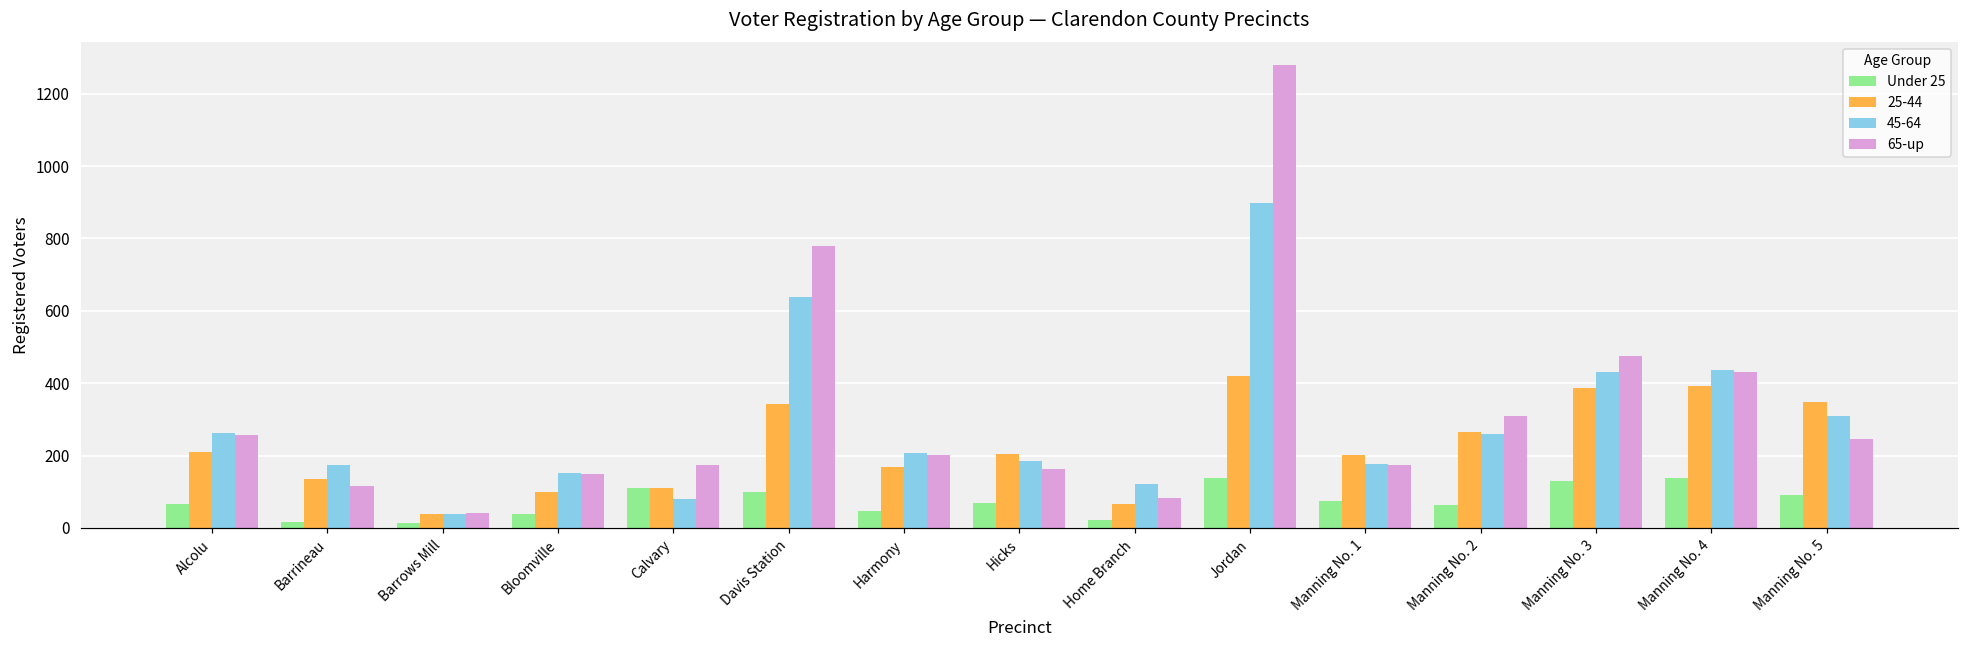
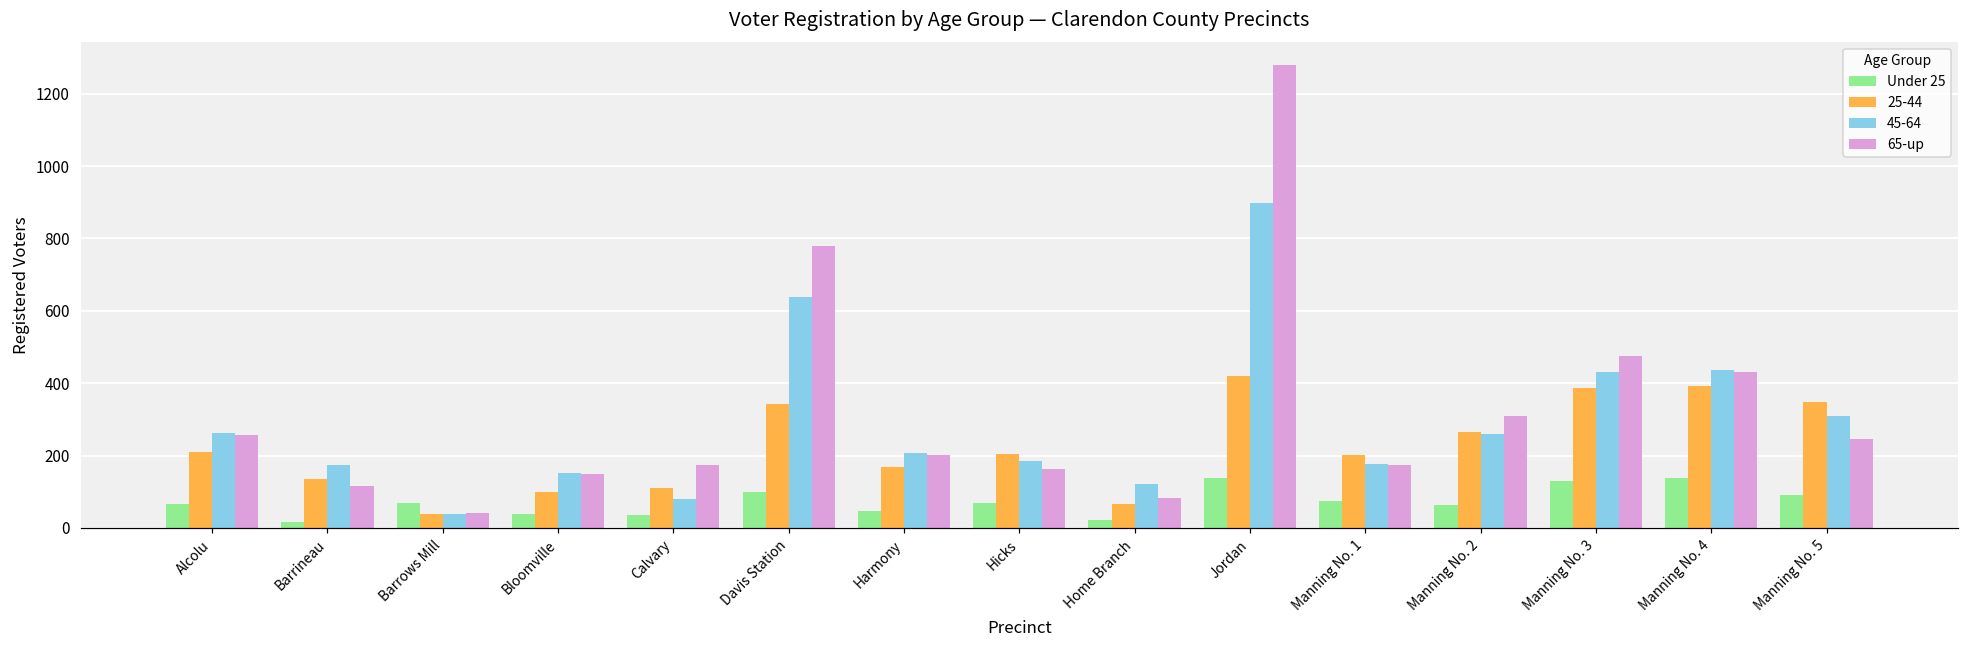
  {
    "Under 25": {
      "Alcolu": 70,
      "Barrineau": 20,
-     "Barrows Mill": 10,
+     "Barrows Mill": 70,
      "Bloomville": 40,
-     "Calvary": 110,
+     "Calvary": 40,
      "Davis Station": 100,
      "Harmony": 50,
      "Hicks": 70,
      "Home Branch": 20,
      "Jordan": 140,
      "Manning No. 1": 70,
      "Manning No. 2": 60,
      "Manning No. 3": 130,
      "Manning No. 4": 140,
      "Manning No. 5": 90
    },
    "25-44": {
      "Alcolu": 210,
      "Barrineau": 140,
      "Barrows Mill": 40,
      "Bloomville": 100,
      "Calvary": 110,
      "Davis Station": 340,
      "Harmony": 170,
      "Hicks": 200,
      "Home Branch": 70,
      "Jordan": 420,
      "Manning No. 1": 200,
      "Manning No. 2": 270,
      "Manning No. 3": 390,
      "Manning No. 4": 390,
      "Manning No. 5": 350
    },
    "45-64": {
      "Alcolu": 260,
      "Barrineau": 170,
      "Barrows Mill": 40,
      "Bloomville": 150,
      "Calvary": 80,
      "Davis Station": 640,
      "Harmony": 210,
      "Hicks": 180,
      "Home Branch": 120,
      "Jordan": 900,
      "Manning No. 1": 180,
      "Manning No. 2": 260,
      "Manning No. 3": 430,
      "Manning No. 4": 440,
      "Manning No. 5": 310
    },
    "65-up": {
      "Alcolu": 260,
      "Barrineau": 120,
      "Barrows Mill": 40,
      "Bloomville": 150,
      "Calvary": 170,
      "Davis Station": 780,
      "Harmony": 200,
      "Hicks": 160,
      "Home Branch": 80,
      "Jordan": 1280,
      "Manning No. 1": 170,
      "Manning No. 2": 310,
      "Manning No. 3": 470,
      "Manning No. 4": 430,
      "Manning No. 5": 250
    }
  }
